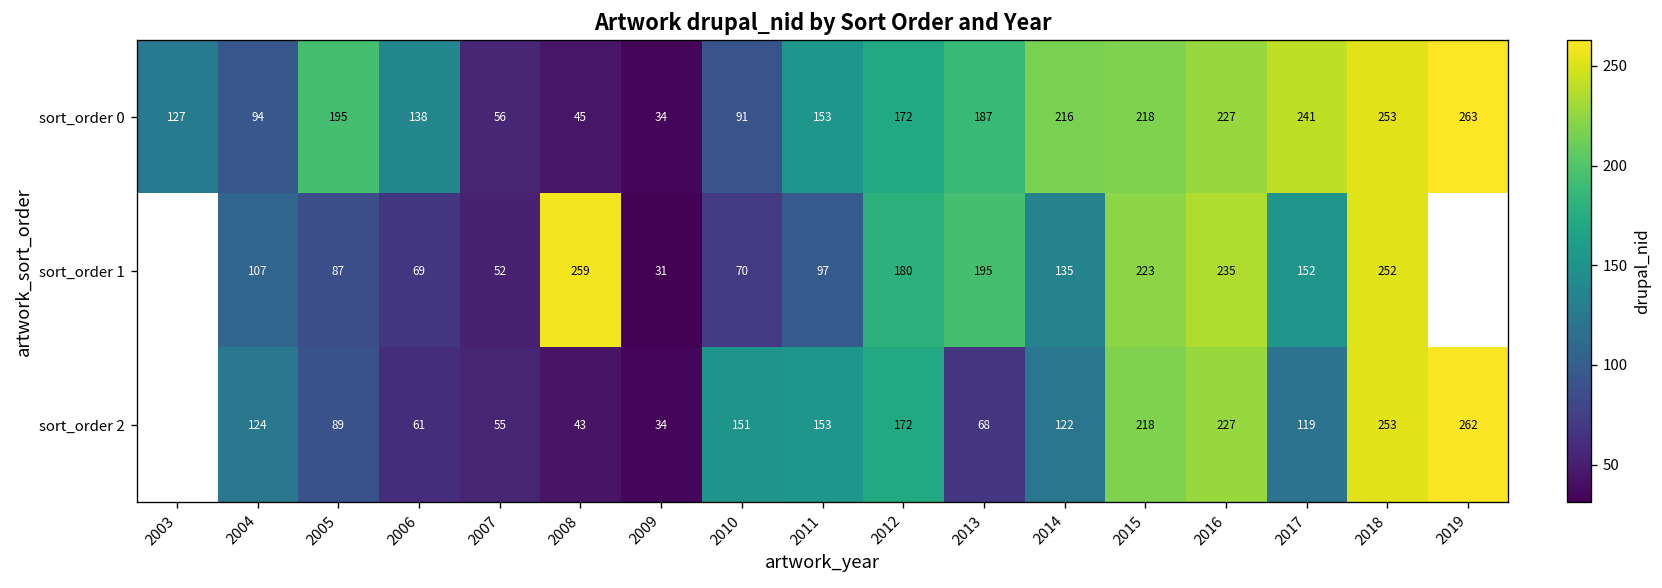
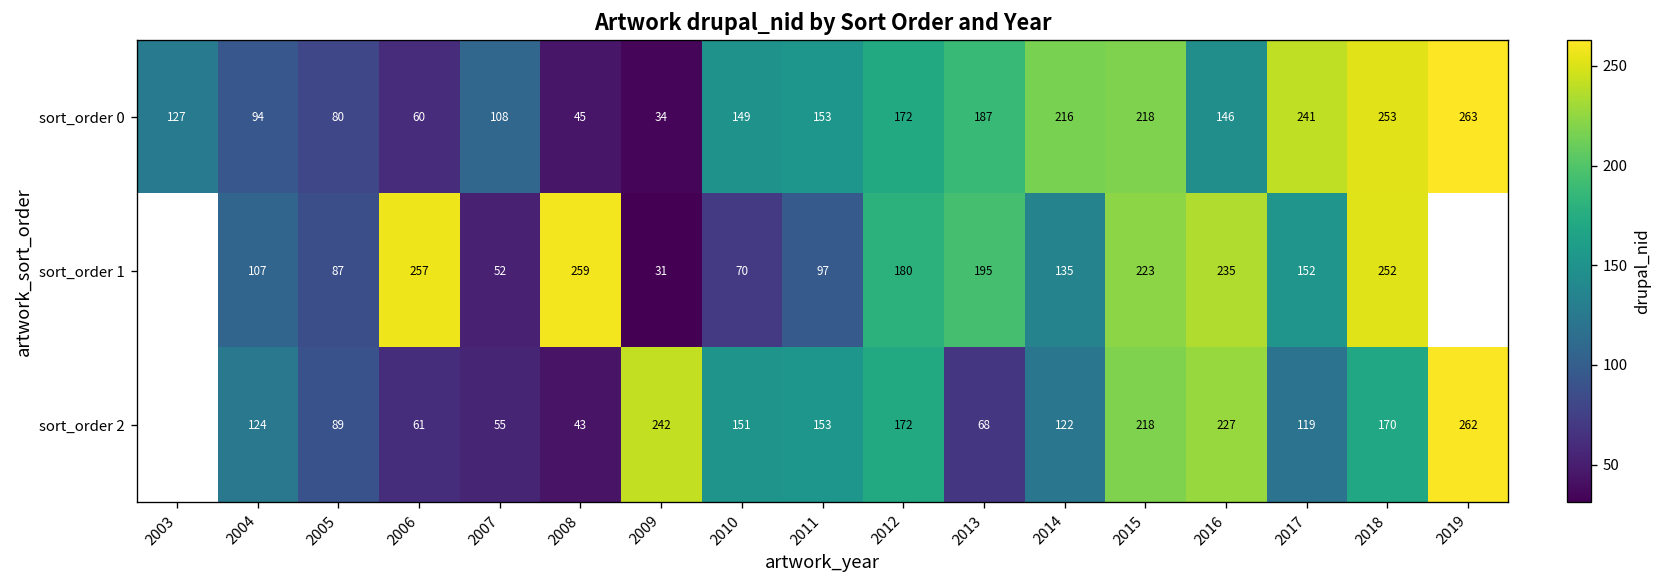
  {
    "sort_order 0": {
      "2003": 127,
      "2004": 94,
-     "2005": 195,
-     "2006": 138,
-     "2007": 56,
+     "2005": 80,
+     "2006": 60,
+     "2007": 108,
      "2008": 45,
      "2009": 34,
-     "2010": 91,
+     "2010": 149,
      "2011": 153,
      "2012": 172,
      "2013": 187,
      "2014": 216,
      "2015": 218,
-     "2016": 227,
+     "2016": 146,
      "2017": 241,
      "2018": 253,
      "2019": 263
    },
    "sort_order 1": {
      "2004": 107,
      "2005": 87,
-     "2006": 69,
+     "2006": 257,
      "2007": 52,
      "2008": 259,
      "2009": 31,
      "2010": 70,
      "2011": 97,
      "2012": 180,
      "2013": 195,
      "2014": 135,
      "2015": 223,
      "2016": 235,
      "2017": 152,
      "2018": 252
    },
    "sort_order 2": {
      "2004": 124,
      "2005": 89,
      "2006": 61,
      "2007": 55,
      "2008": 43,
-     "2009": 34,
+     "2009": 242,
      "2010": 151,
      "2011": 153,
      "2012": 172,
      "2013": 68,
      "2014": 122,
      "2015": 218,
      "2016": 227,
      "2017": 119,
-     "2018": 253,
+     "2018": 170,
      "2019": 262
    }
  }
